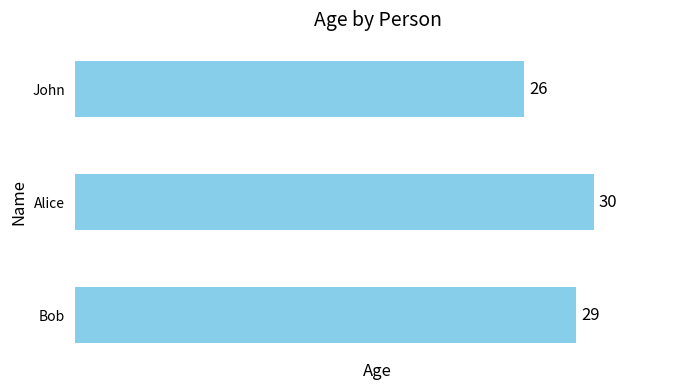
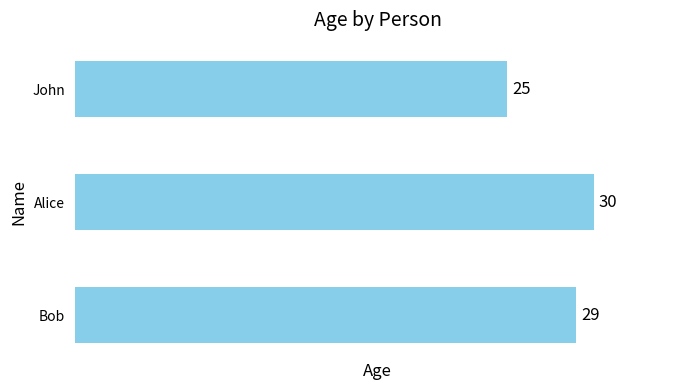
  {
-   "John": 26,
+   "John": 25,
    "Alice": 30,
    "Bob": 29
  }
